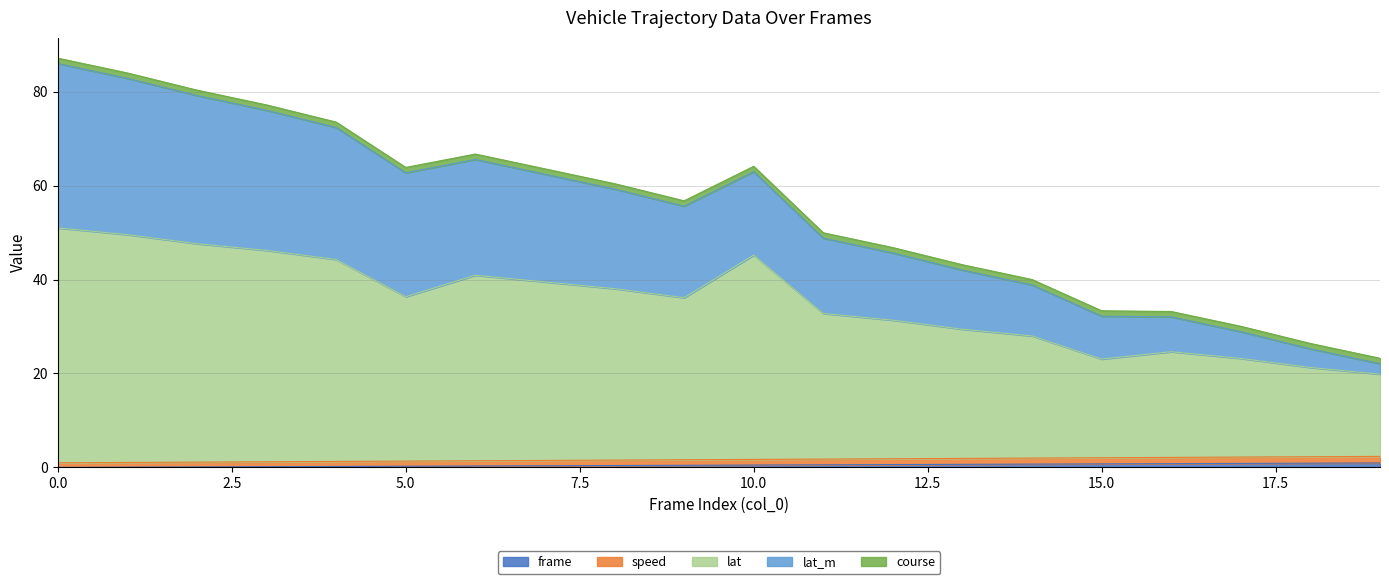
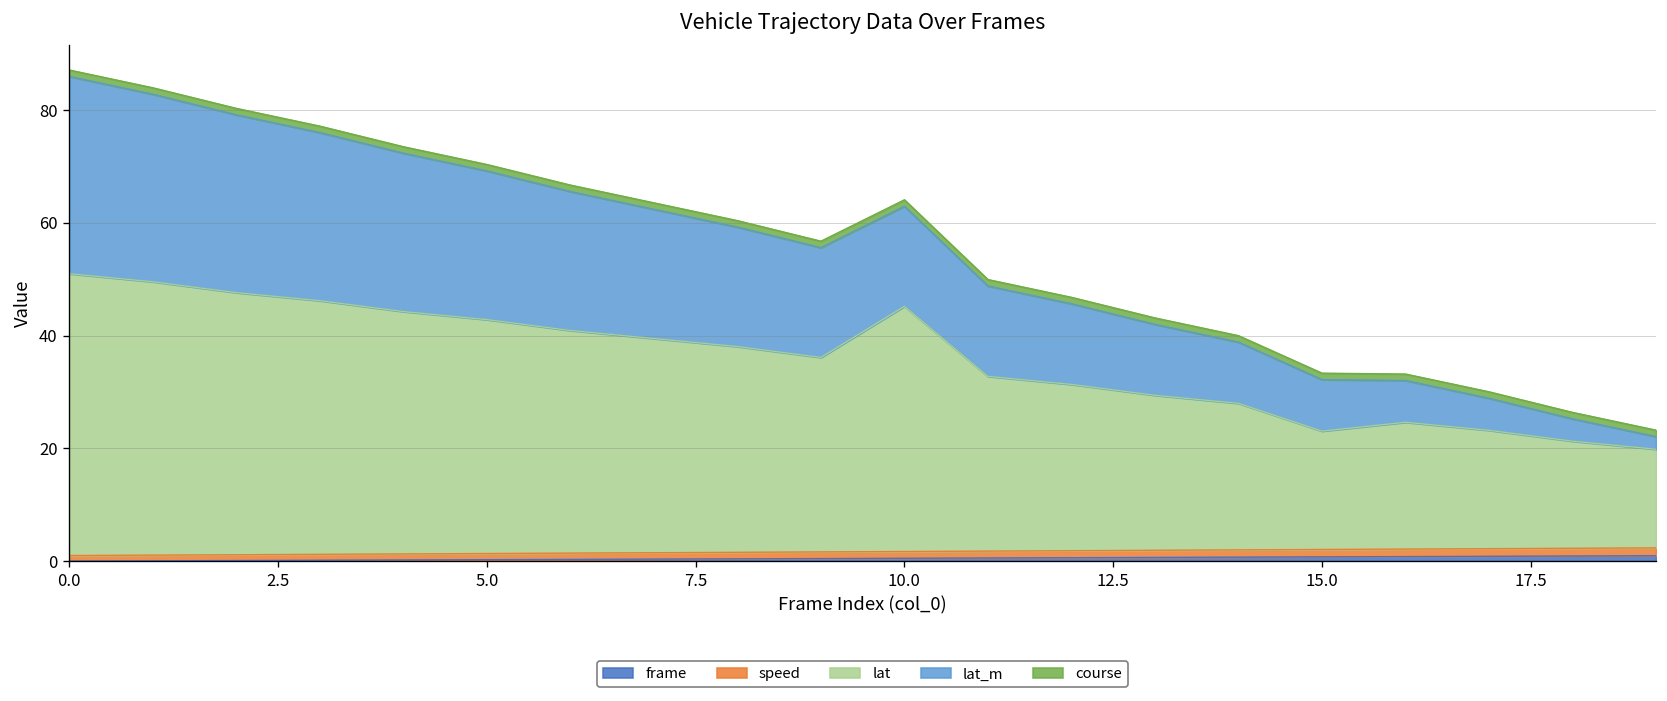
  {
    "speed": {
      "0.0": 1,
      "5.0": 1,
      "10.0": 1,
      "15.0": 1
    },
    "lat": {
      "0.0": 50,
-     "5.0": 35,
+     "5.0": 41,
      "10.0": 44,
      "15.0": 21
    },
    "course": {
      "0.0": 1,
      "5.0": 1,
      "10.0": 1,
      "15.0": 1
    }
  }
